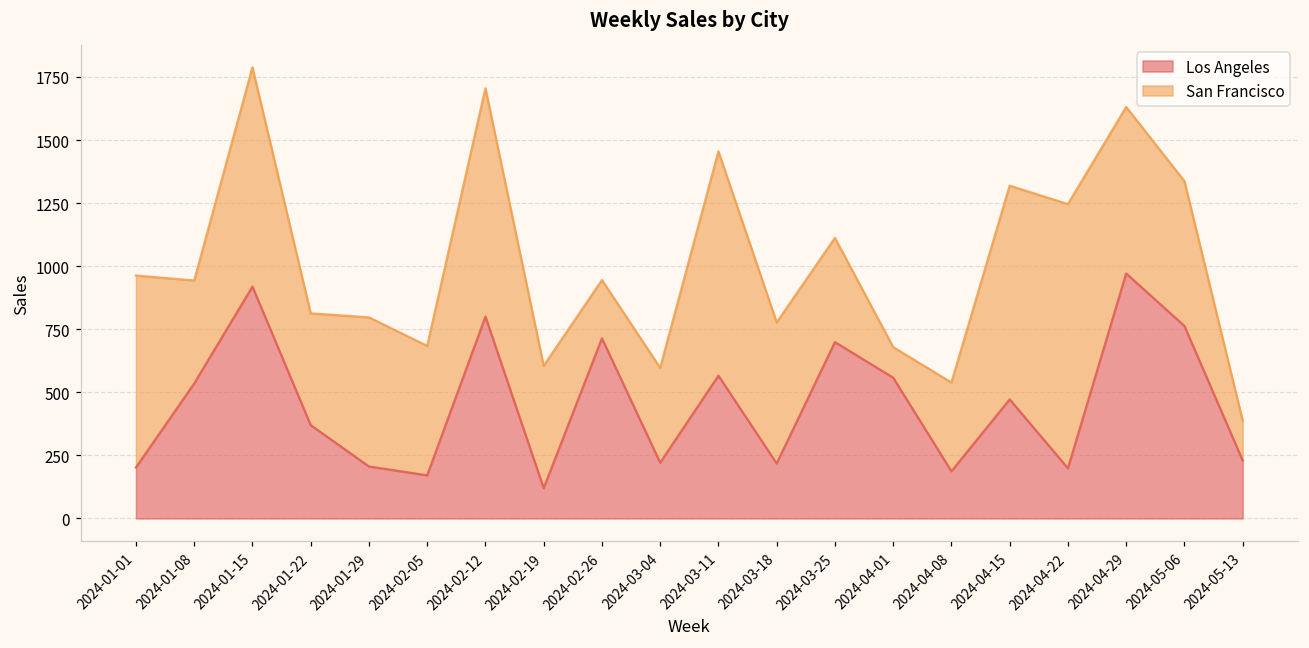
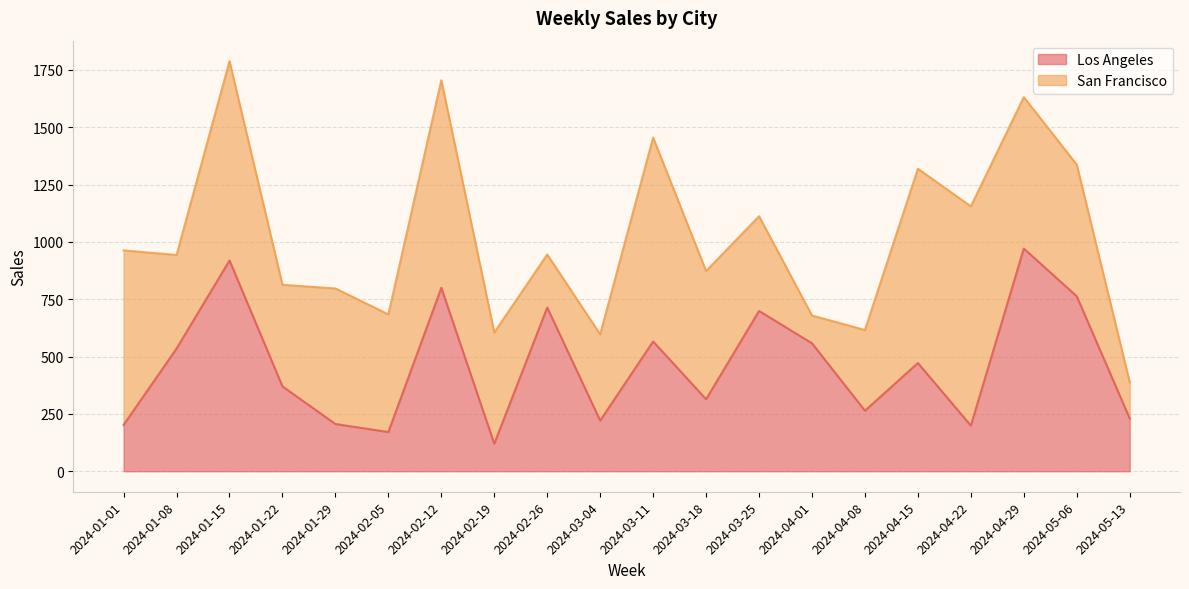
  {
    "Los Angeles": {
      "2024-01-01": 200,
      "2024-01-08": 540,
      "2024-01-15": 920,
      "2024-01-22": 370,
      "2024-01-29": 210,
      "2024-02-05": 170,
      "2024-02-12": 800,
      "2024-02-19": 120,
      "2024-02-26": 710,
      "2024-03-04": 220,
      "2024-03-11": 570,
-     "2024-03-18": 220,
+     "2024-03-18": 310,
      "2024-03-25": 700,
      "2024-04-01": 560,
-     "2024-04-08": 190,
+     "2024-04-08": 260,
      "2024-04-15": 470,
      "2024-04-22": 200,
      "2024-04-29": 970,
      "2024-05-06": 760,
      "2024-05-13": 230
    },
    "San Francisco": {
      "2024-01-01": 760,
      "2024-01-08": 410,
      "2024-01-15": 870,
      "2024-01-22": 440,
      "2024-01-29": 590,
      "2024-02-05": 510,
      "2024-02-12": 910,
      "2024-02-19": 490,
      "2024-02-26": 230,
      "2024-03-04": 380,
      "2024-03-11": 890,
      "2024-03-18": 560,
      "2024-03-25": 410,
      "2024-04-01": 120,
      "2024-04-08": 350,
      "2024-04-15": 850,
-     "2024-04-22": 1050,
+     "2024-04-22": 960,
      "2024-04-29": 660,
      "2024-05-06": 570,
      "2024-05-13": 160
    }
  }
